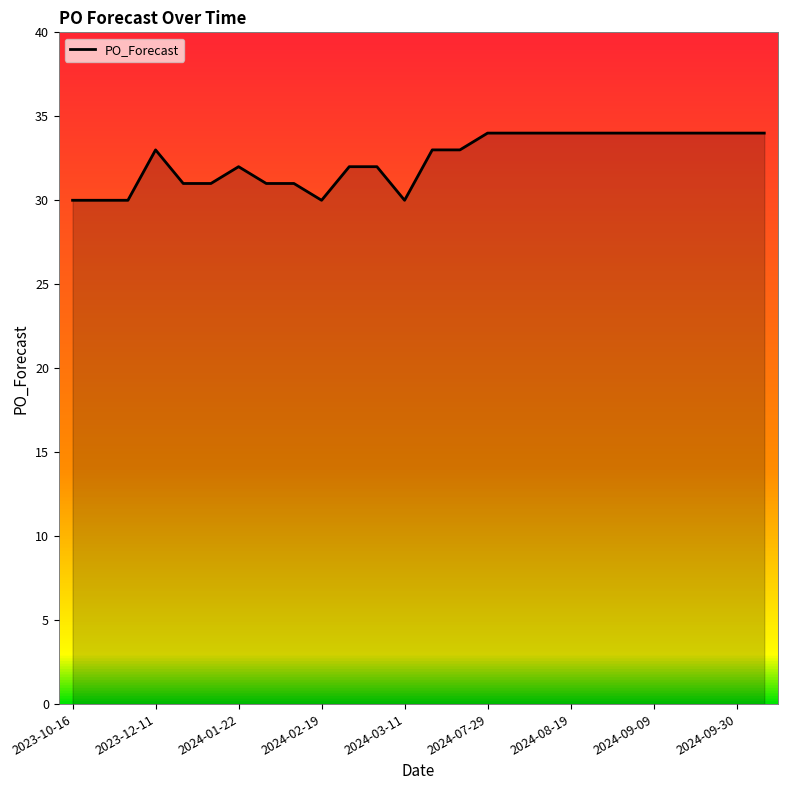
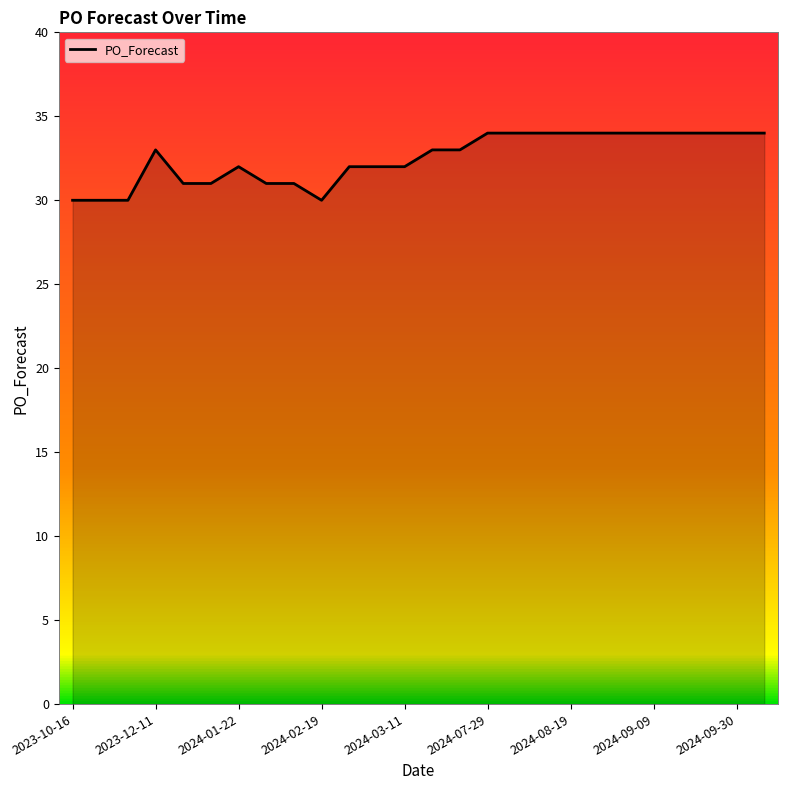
  {
    "2023-10-16": 30,
    "2023-12-11": 33,
    "2024-01-22": 32,
    "2024-02-19": 30,
-   "2024-03-11": 30,
+   "2024-03-11": 32,
    "2024-07-29": 34,
    "2024-08-19": 34,
    "2024-09-09": 34,
    "2024-09-30": 34
  }
